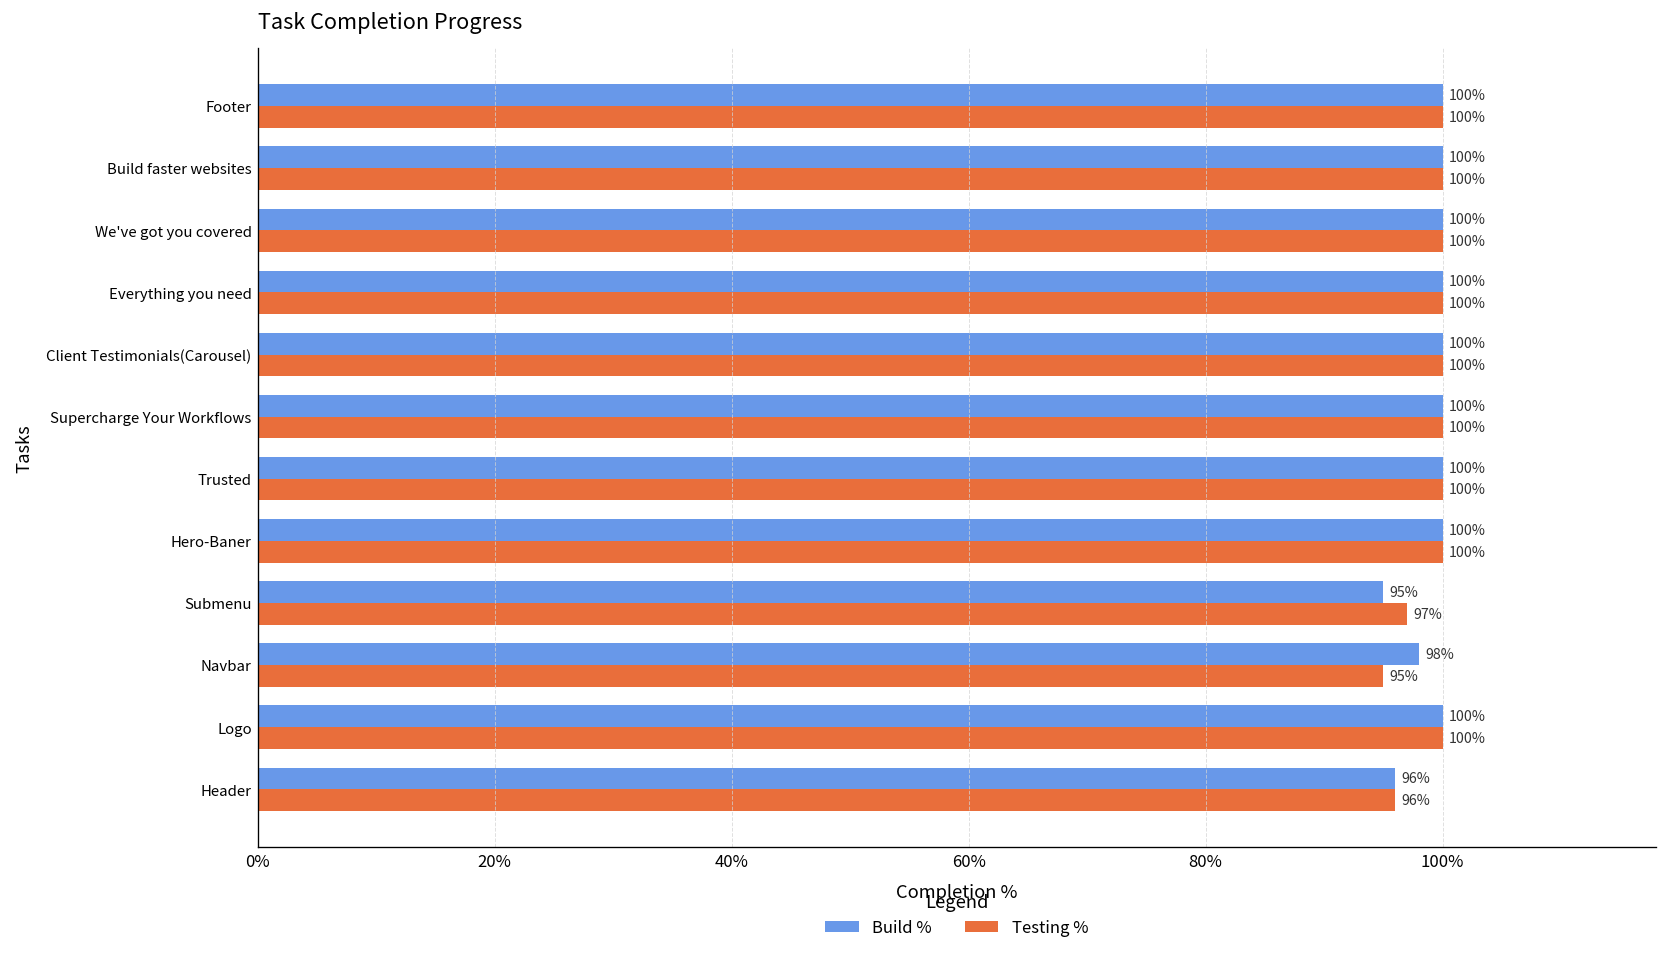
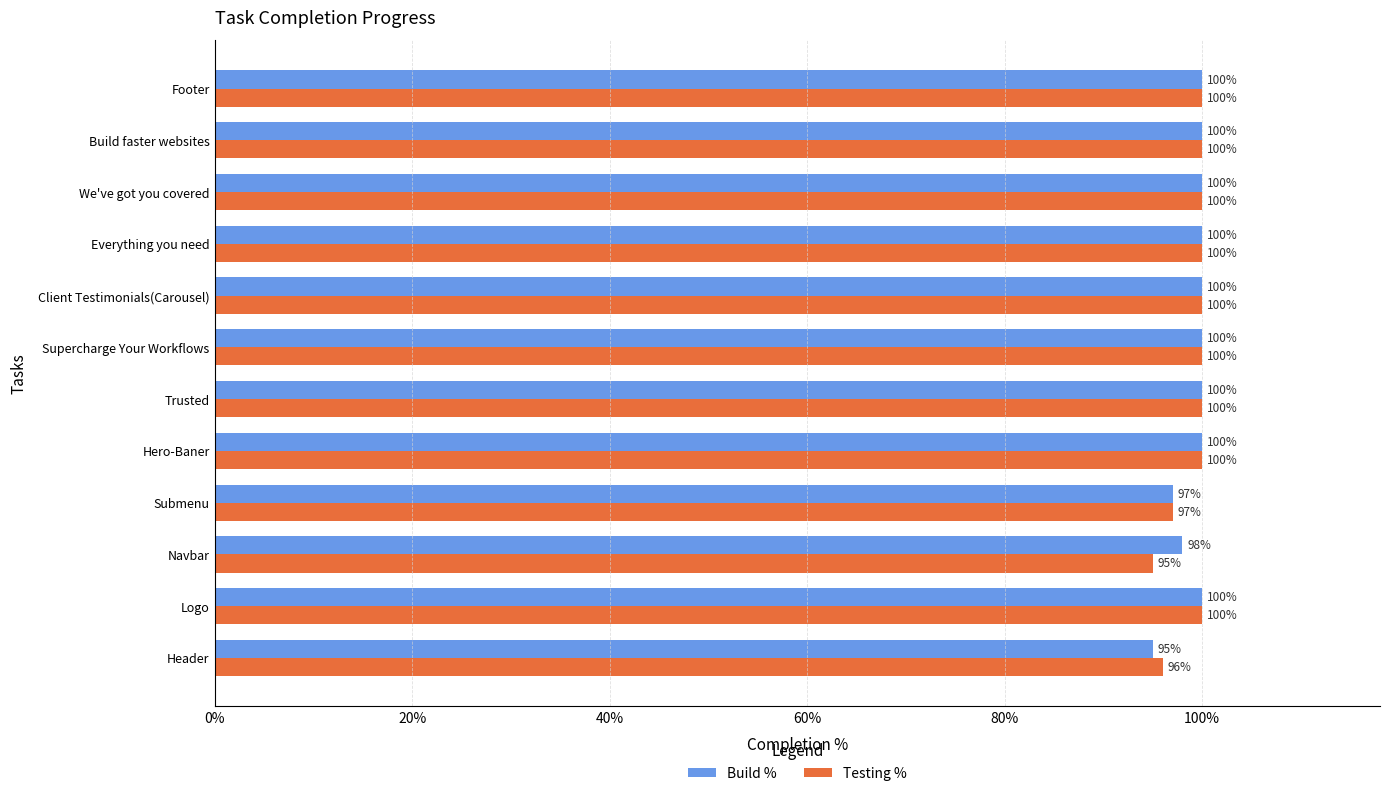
  {
    "Build %": {
      "Footer": "100%",
      "Build faster websites": "100%",
      "We've got you covered": "100%",
      "Everything you need": "100%",
      "Client Testimonials(Carousel)": "100%",
      "Supercharge Your Workflows": "100%",
      "Trusted": "100%",
      "Hero-Baner": "100%",
-     "Submenu": "95%",
+     "Submenu": "97%",
      "Navbar": "98%",
      "Logo": "100%",
-     "Header": "96%"
+     "Header": "95%"
    },
    "Testing %": {
      "Footer": "100%",
      "Build faster websites": "100%",
      "We've got you covered": "100%",
      "Everything you need": "100%",
      "Client Testimonials(Carousel)": "100%",
      "Supercharge Your Workflows": "100%",
      "Trusted": "100%",
      "Hero-Baner": "100%",
      "Submenu": "97%",
      "Navbar": "95%",
      "Logo": "100%",
      "Header": "96%"
    }
  }
